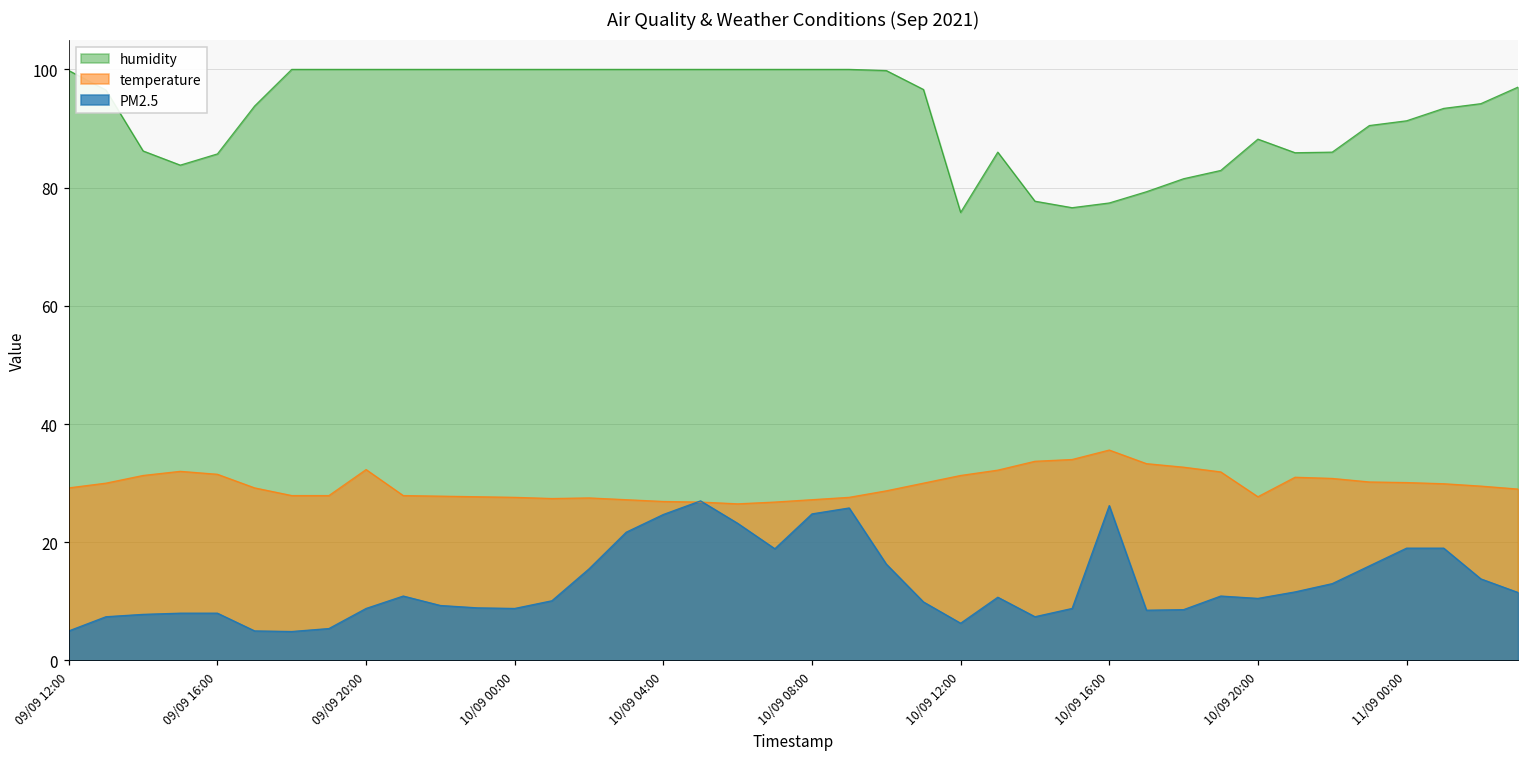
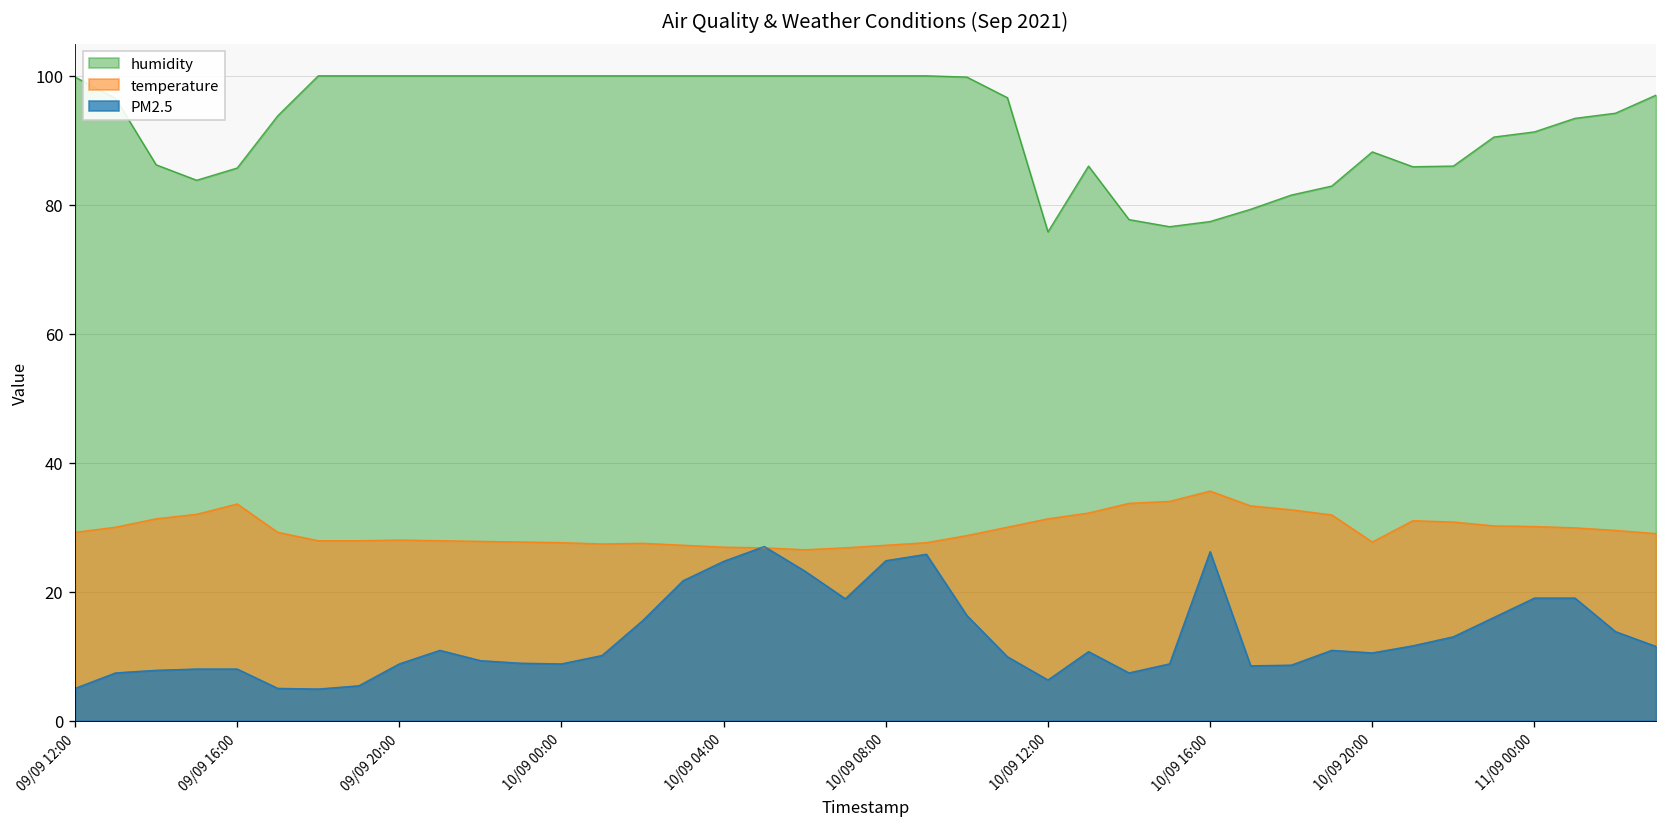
  {
    "humidity": {
      "09/09 12:00": 100,
      "09/09 16:00": 86,
      "09/09 20:00": 100,
      "10/09 00:00": 100,
      "10/09 04:00": 100,
      "10/09 08:00": 100,
      "10/09 12:00": 76,
      "10/09 16:00": 77,
      "10/09 20:00": 88,
      "11/09 00:00": 91
    },
    "temperature": {
      "09/09 12:00": 29,
-     "09/09 16:00": 32,
-     "09/09 20:00": 32,
+     "09/09 16:00": 34,
+     "09/09 20:00": 28,
      "10/09 00:00": 28,
      "10/09 04:00": 27,
      "10/09 08:00": 27,
      "10/09 12:00": 31,
      "10/09 16:00": 36,
      "10/09 20:00": 28,
      "11/09 00:00": 30
    },
    "PM2.5": {
      "09/09 12:00": 5,
      "09/09 16:00": 8,
      "09/09 20:00": 9,
      "10/09 00:00": 9,
      "10/09 04:00": 25,
      "10/09 08:00": 25,
      "10/09 12:00": 6,
      "10/09 16:00": 26,
      "10/09 20:00": 11,
      "11/09 00:00": 19
    }
  }
